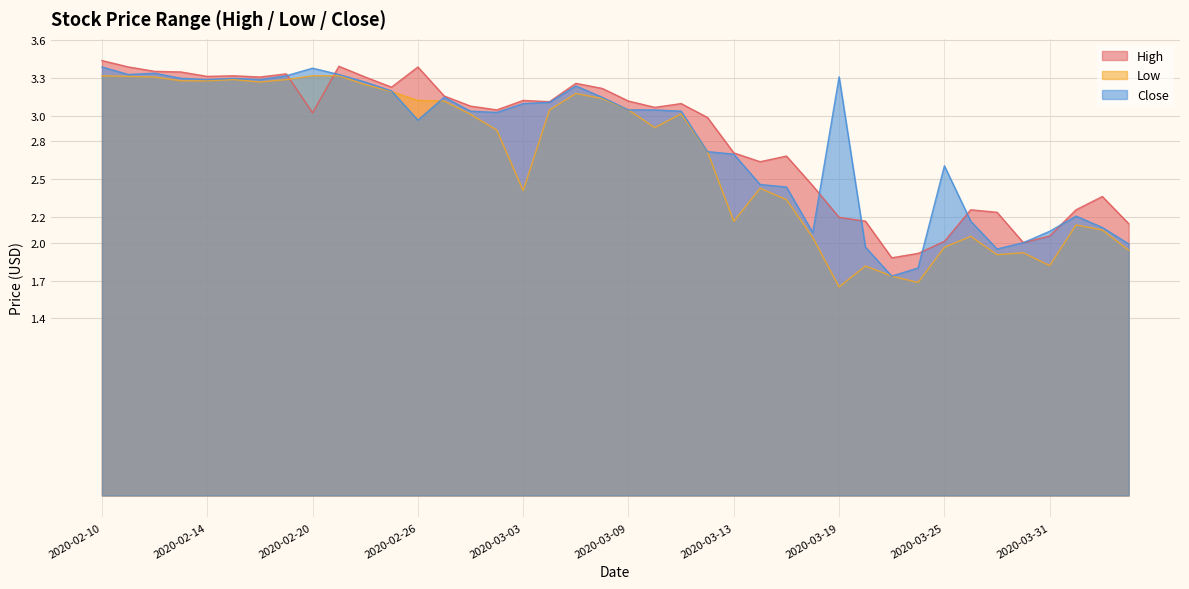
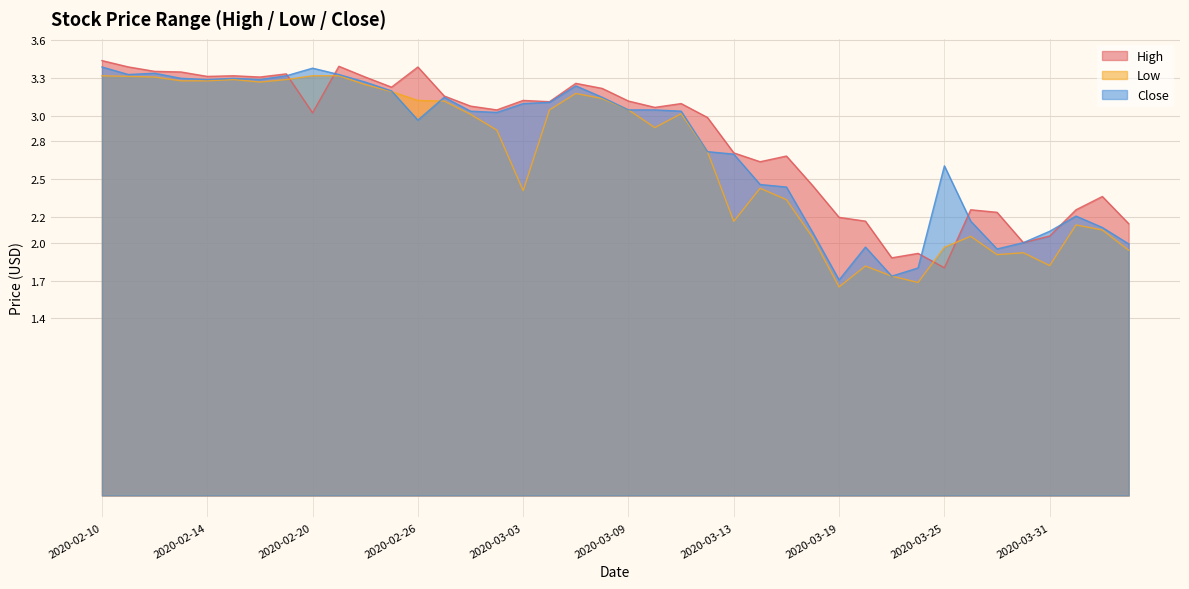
  {
    "High": {
      "2020-02-10": 3.44,
      "2020-02-14": 3.32,
      "2020-02-20": 3.03,
      "2020-02-26": 3.39,
      "2020-03-03": 3.13,
      "2020-03-09": 3.12,
      "2020-03-19": 2.20,
-     "2020-03-25": 2.01,
+     "2020-03-25": 1.80,
      "2020-03-31": 2.05
    },
    "Low": {
      "2020-02-10": 3.32,
      "2020-02-20": 3.32,
      "2020-02-26": 3.13,
      "2020-03-03": 2.41,
      "2020-03-13": 2.17,
      "2020-03-19": 1.65,
      "2020-03-25": 1.96,
      "2020-03-31": 1.82
    },
    "Close": {
      "2020-02-10": 3.39,
      "2020-02-20": 3.38,
      "2020-02-26": 2.97,
      "2020-03-03": 3.10,
-     "2020-03-19": 3.31,
+     "2020-03-19": 1.71,
      "2020-03-25": 2.61,
      "2020-03-31": 2.09
    }
  }
